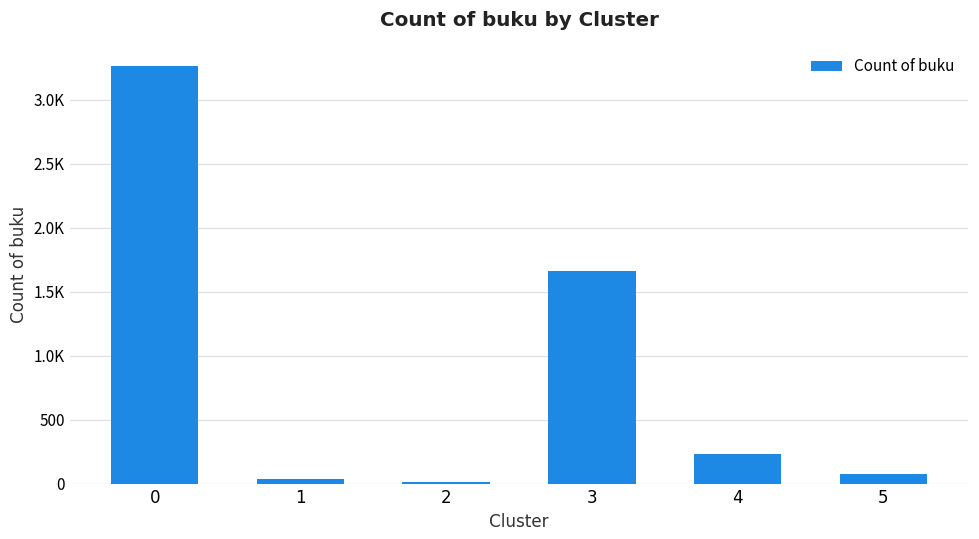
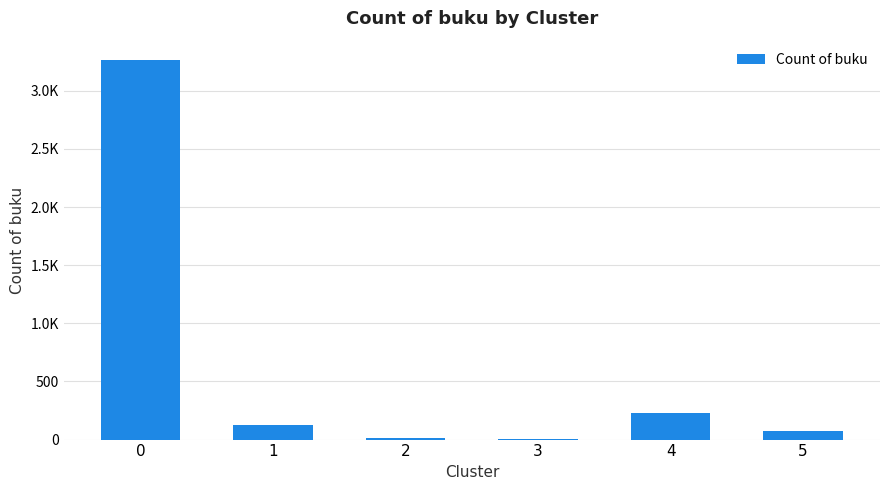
  {
    "0": 3270,
-   "1": 40,
-   "3": 1660,
+   "1": 130,
+   "3": 10,
    "4": 230,
    "5": 80
  }
